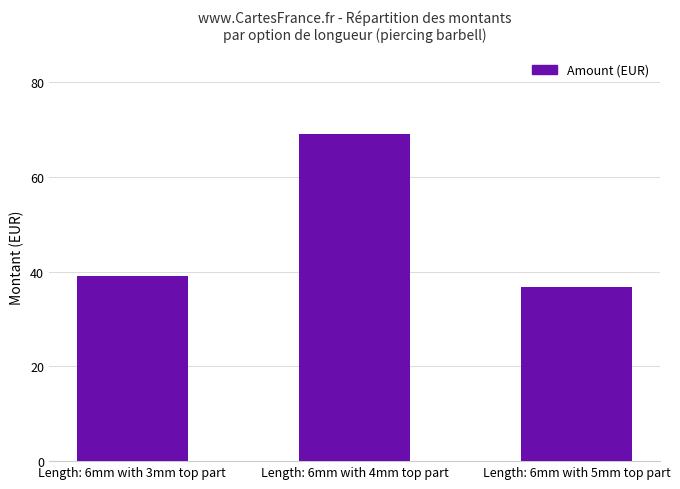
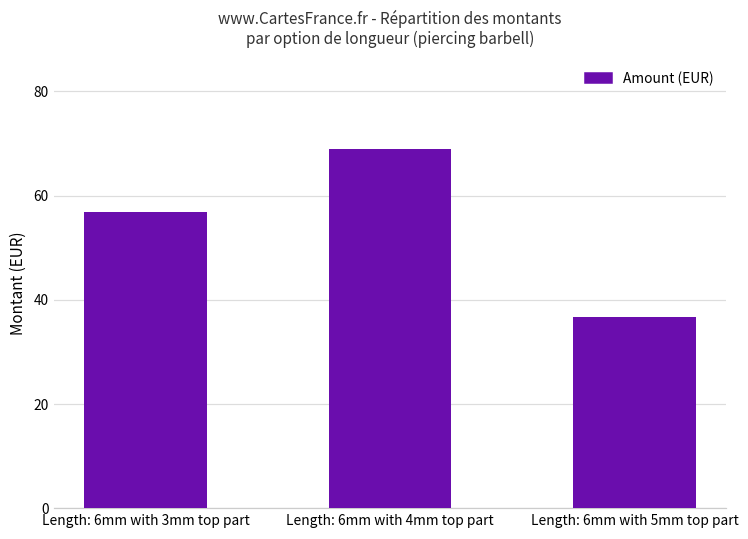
  {
-   "Length: 6mm with 3mm top part": 39,
+   "Length: 6mm with 3mm top part": 57,
    "Length: 6mm with 4mm top part": 69,
    "Length: 6mm with 5mm top part": 37
  }
